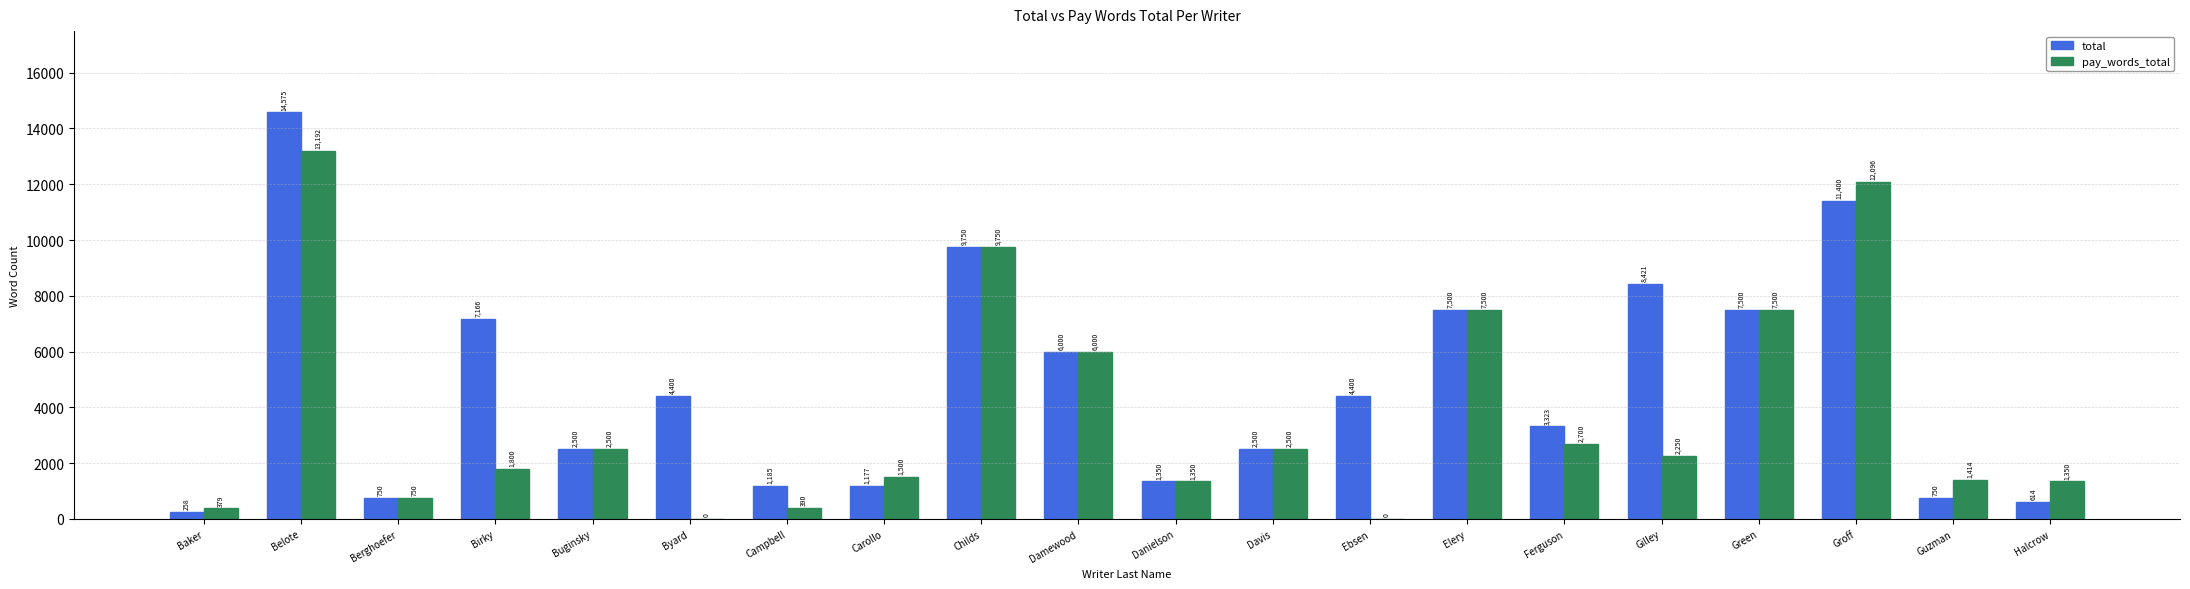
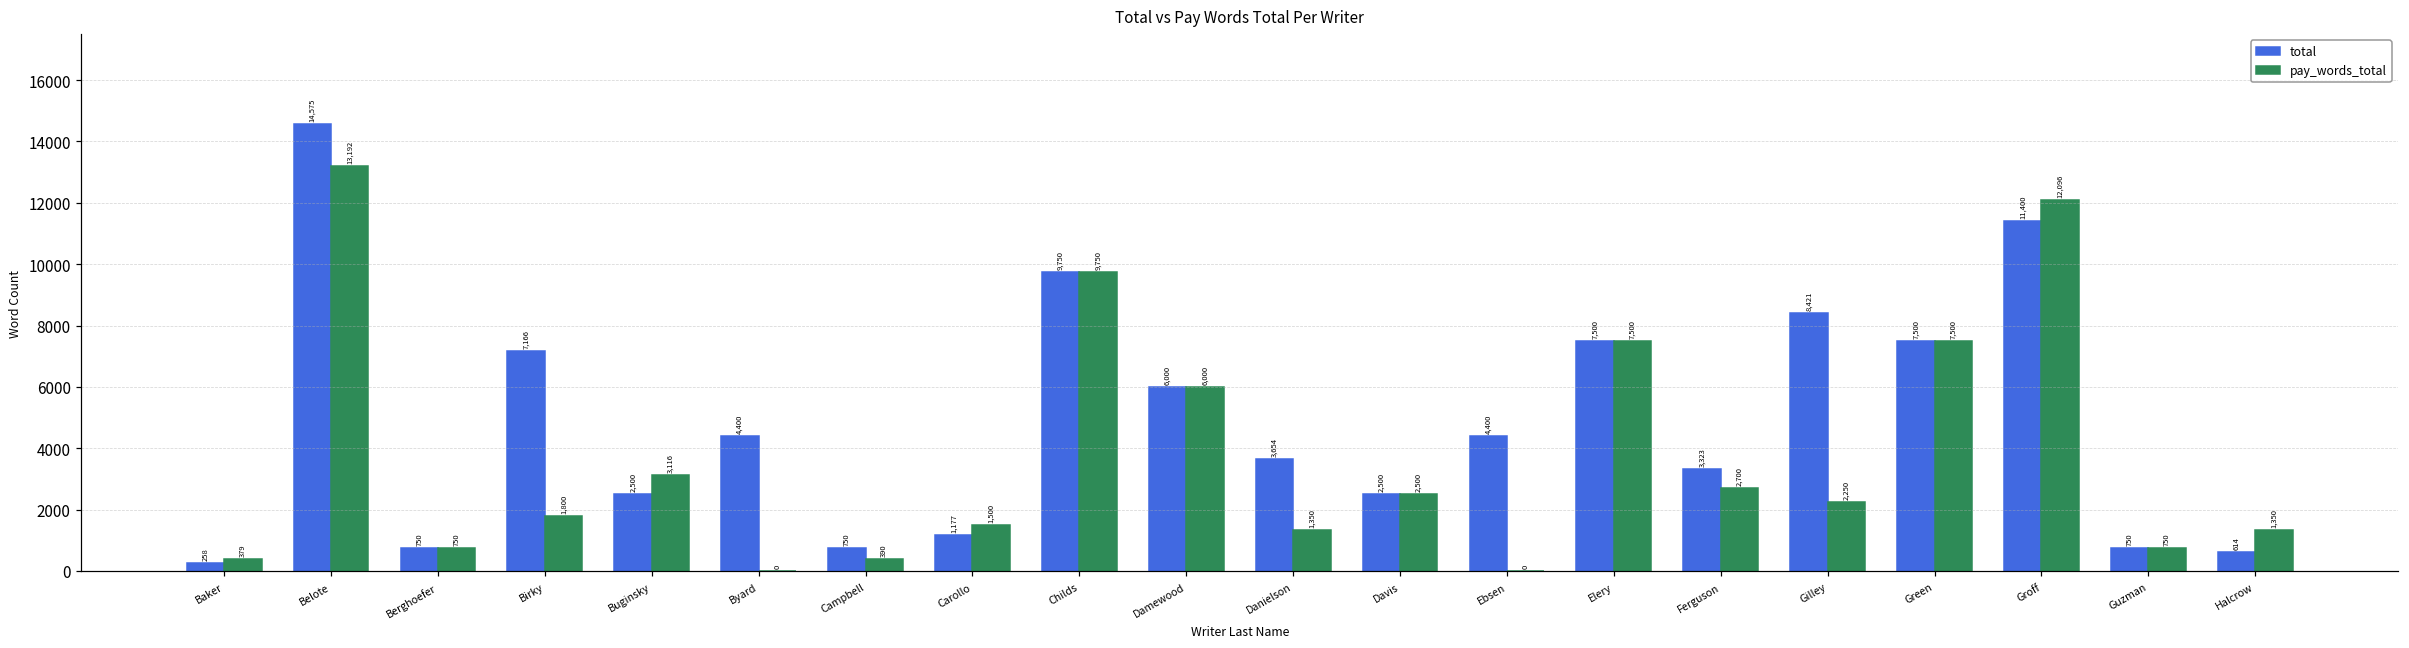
  {
    "total": {
      "Baker": "258",
      "Belote": "14,575",
      "Berghoefer": "750",
      "Birky": "7,166",
      "Buginsky": "2,500",
      "Byard": "4,400",
-     "Campbell": "1,185",
+     "Campbell": "750",
      "Carollo": "1,177",
      "Childs": "9,750",
      "Damewood": "6,000",
-     "Danielson": "1,350",
+     "Danielson": "3,654",
      "Davis": "2,500",
      "Ebsen": "4,400",
      "Elery": "7,500",
      "Ferguson": "3,323",
      "Gilley": "8,421",
      "Green": "7,500",
      "Groff": "11,400",
      "Guzman": "750",
      "Halcrow": "614"
    },
    "pay_words_total": {
      "Baker": "379",
      "Belote": "13,192",
      "Berghoefer": "750",
      "Birky": "1,800",
-     "Buginsky": "2,500",
+     "Buginsky": "3,116",
      "Byard": "0",
      "Campbell": "390",
      "Carollo": "1,500",
      "Childs": "9,750",
      "Damewood": "6,000",
      "Danielson": "1,350",
      "Davis": "2,500",
      "Ebsen": "0",
      "Elery": "7,500",
      "Ferguson": "2,700",
      "Gilley": "2,250",
      "Green": "7,500",
      "Groff": "12,096",
-     "Guzman": "1,414",
+     "Guzman": "750",
      "Halcrow": "1,350"
    }
  }
